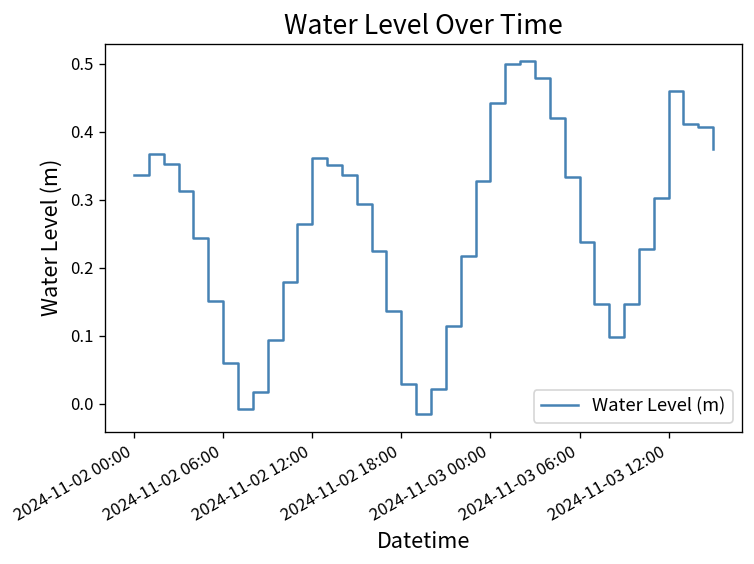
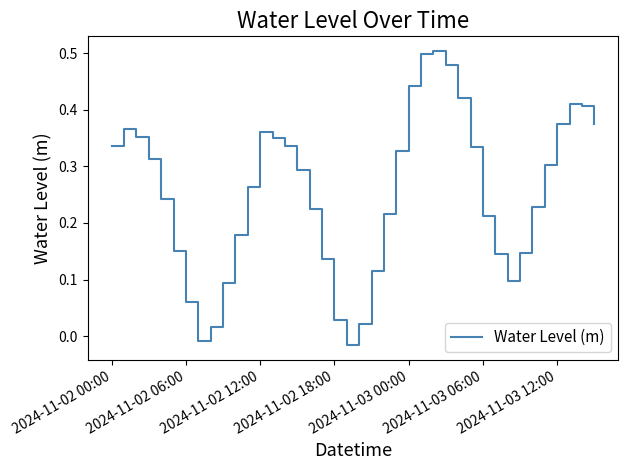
  {
    "2024-11-02 00:00": 0.34,
    "2024-11-02 06:00": 0.06,
    "2024-11-02 12:00": 0.36,
    "2024-11-02 18:00": 0.03,
    "2024-11-03 00:00": 0.44,
-   "2024-11-03 06:00": 0.24,
-   "2024-11-03 12:00": 0.46
+   "2024-11-03 06:00": 0.21,
+   "2024-11-03 12:00": 0.38
  }
